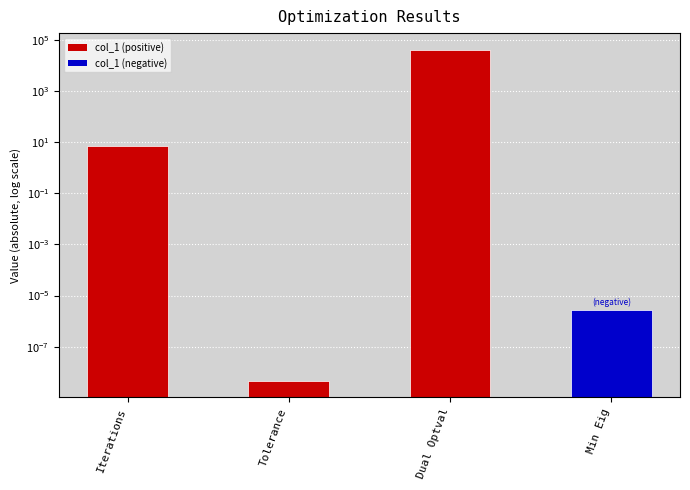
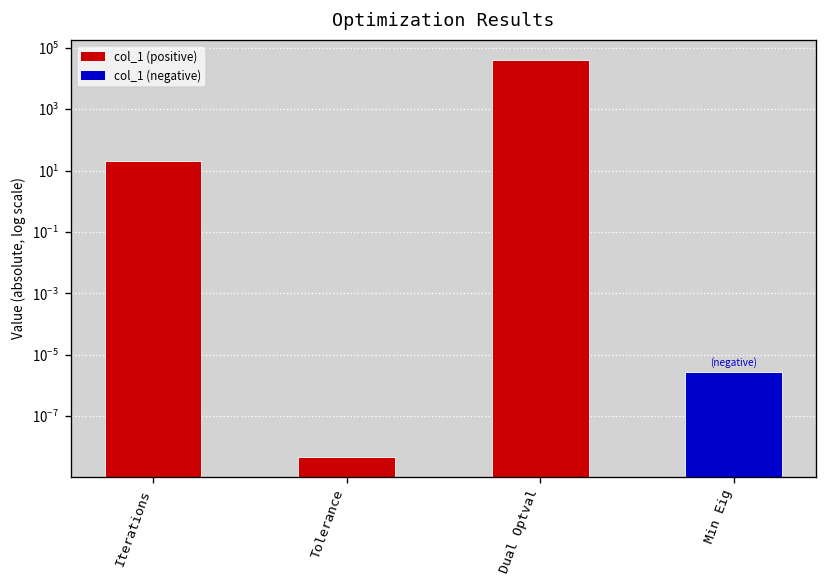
  {
-   "Iterations": 7,
+   "Iterations": 20,
    "Tolerance": 0.000000005,
    "Dual Optval": 40000,
    "Min Eig": 0.000003
  }
